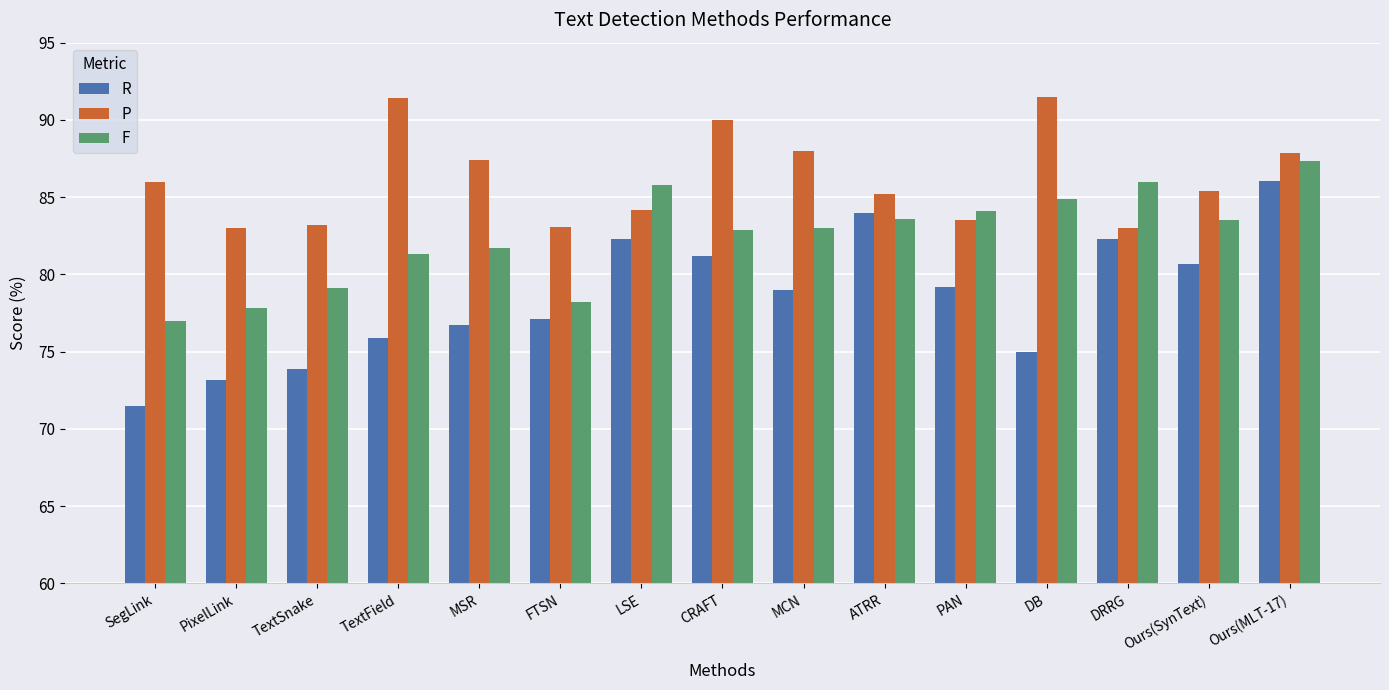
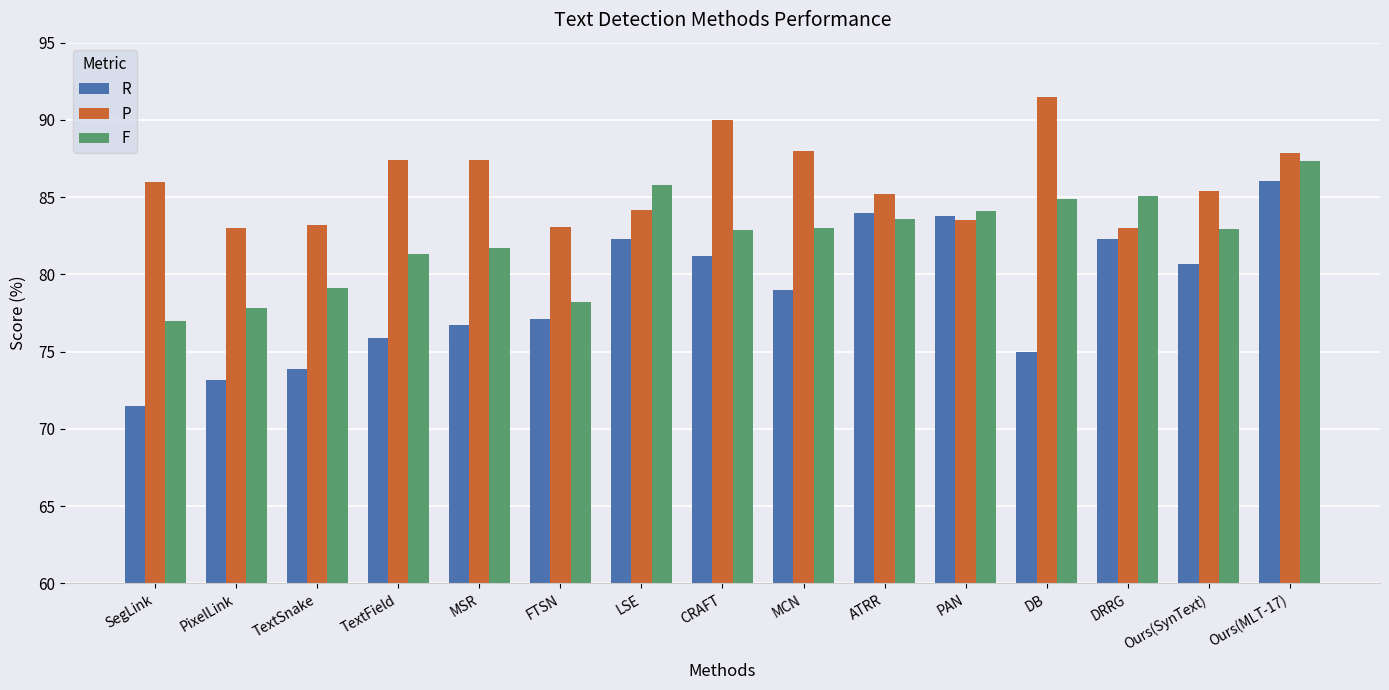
  {
    "R": {
      "SegLink": 71.5,
      "PixelLink": 73.2,
      "TextSnake": 73.9,
      "TextField": 75.9,
      "MSR": 76.7,
      "FTSN": 77.1,
      "LSE": 82.3,
      "CRAFT": 81.2,
      "MCN": 79.0,
      "ATRR": 84.0,
-     "PAN": 79.2,
+     "PAN": 83.8,
      "DB": 75.0,
      "DRRG": 82.3,
      "Ours(SynText)": 80.7,
      "Ours(MLT-17)": 86.1
    },
    "P": {
      "SegLink": 86.0,
      "PixelLink": 83.0,
      "TextSnake": 83.2,
-     "TextField": 91.4,
+     "TextField": 87.4,
      "MSR": 87.4,
      "FTSN": 83.1,
      "LSE": 84.2,
      "CRAFT": 90.0,
      "MCN": 88.0,
      "ATRR": 85.2,
      "PAN": 83.5,
      "DB": 91.5,
      "DRRG": 83.0,
      "Ours(SynText)": 85.4,
      "Ours(MLT-17)": 87.9
    },
    "F": {
      "SegLink": 77.0,
      "PixelLink": 77.8,
      "TextSnake": 79.1,
      "TextField": 81.3,
      "MSR": 81.7,
      "FTSN": 78.2,
      "LSE": 85.8,
      "CRAFT": 82.9,
      "MCN": 83.0,
      "ATRR": 83.6,
      "PAN": 84.1,
      "DB": 84.9,
-     "DRRG": 86.0,
-     "Ours(SynText)": 83.5,
+     "DRRG": 85.1,
+     "Ours(SynText)": 83.0,
      "Ours(MLT-17)": 87.3
    }
  }
